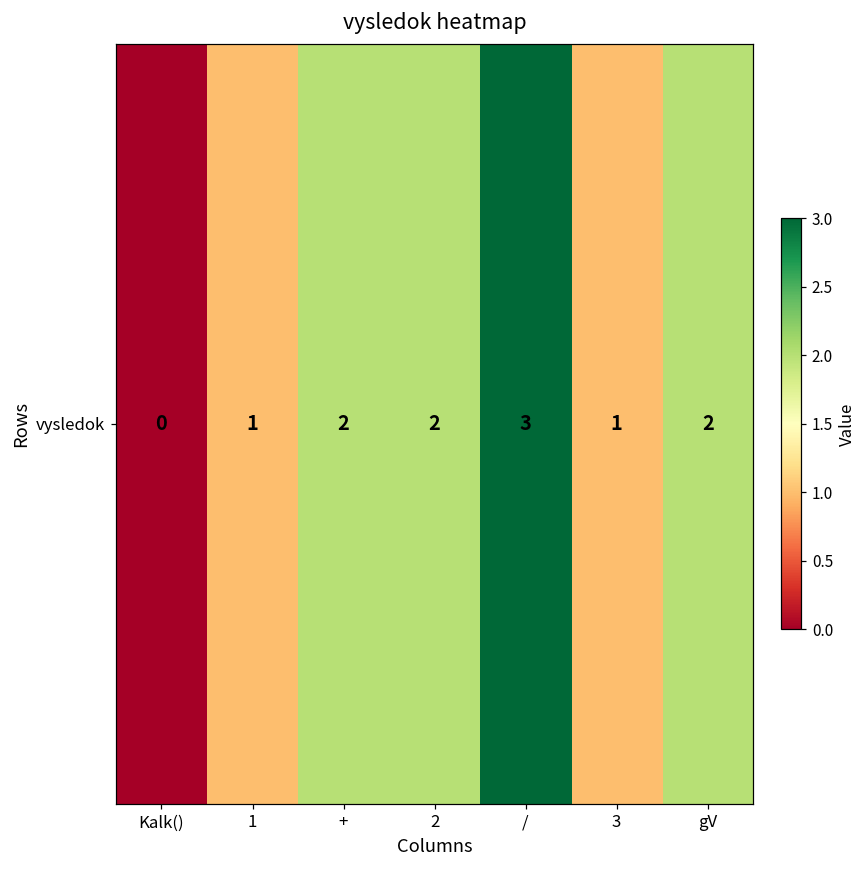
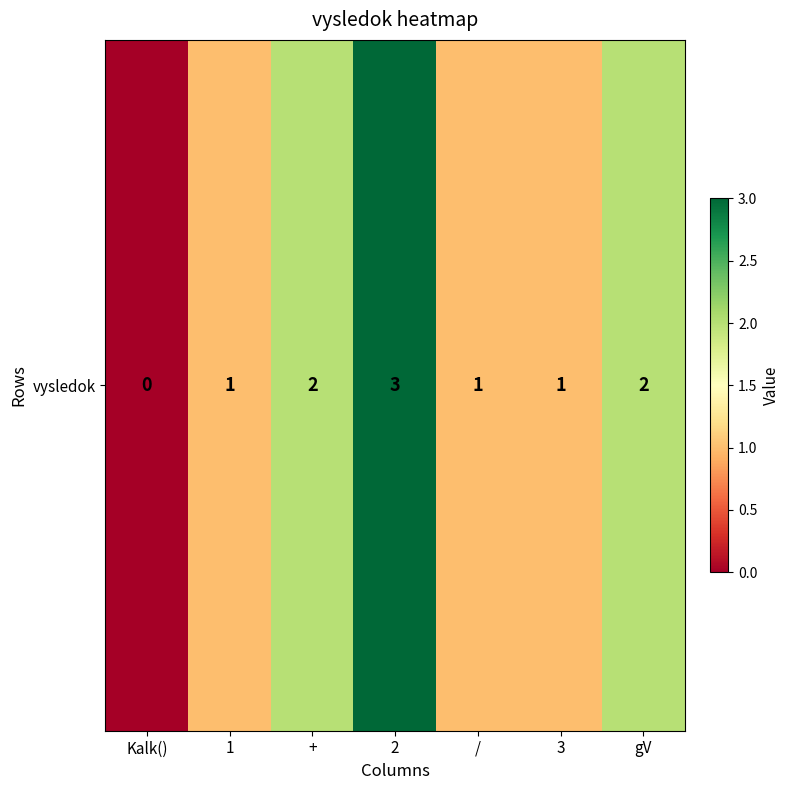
  {
    "vysledok": {
      "Kalk()": 0,
      "1": 1,
      "+": 2,
-     "2": 2,
-     "/": 3,
+     "2": 3,
+     "/": 1,
      "3": 1,
      "gV": 2
    }
  }
